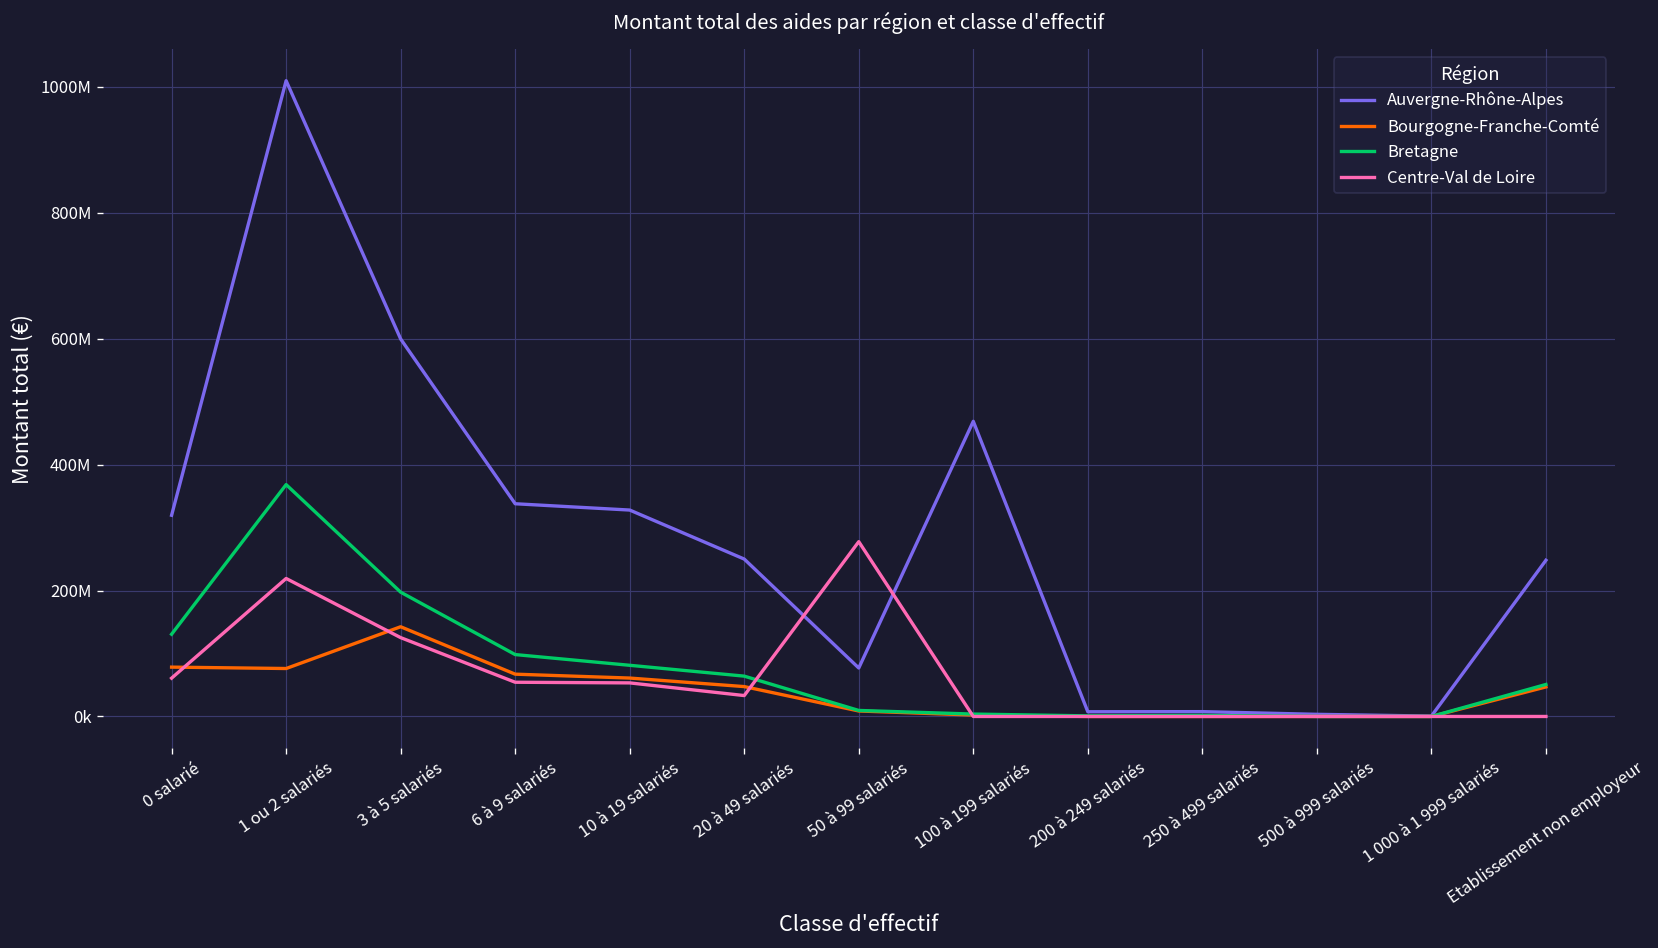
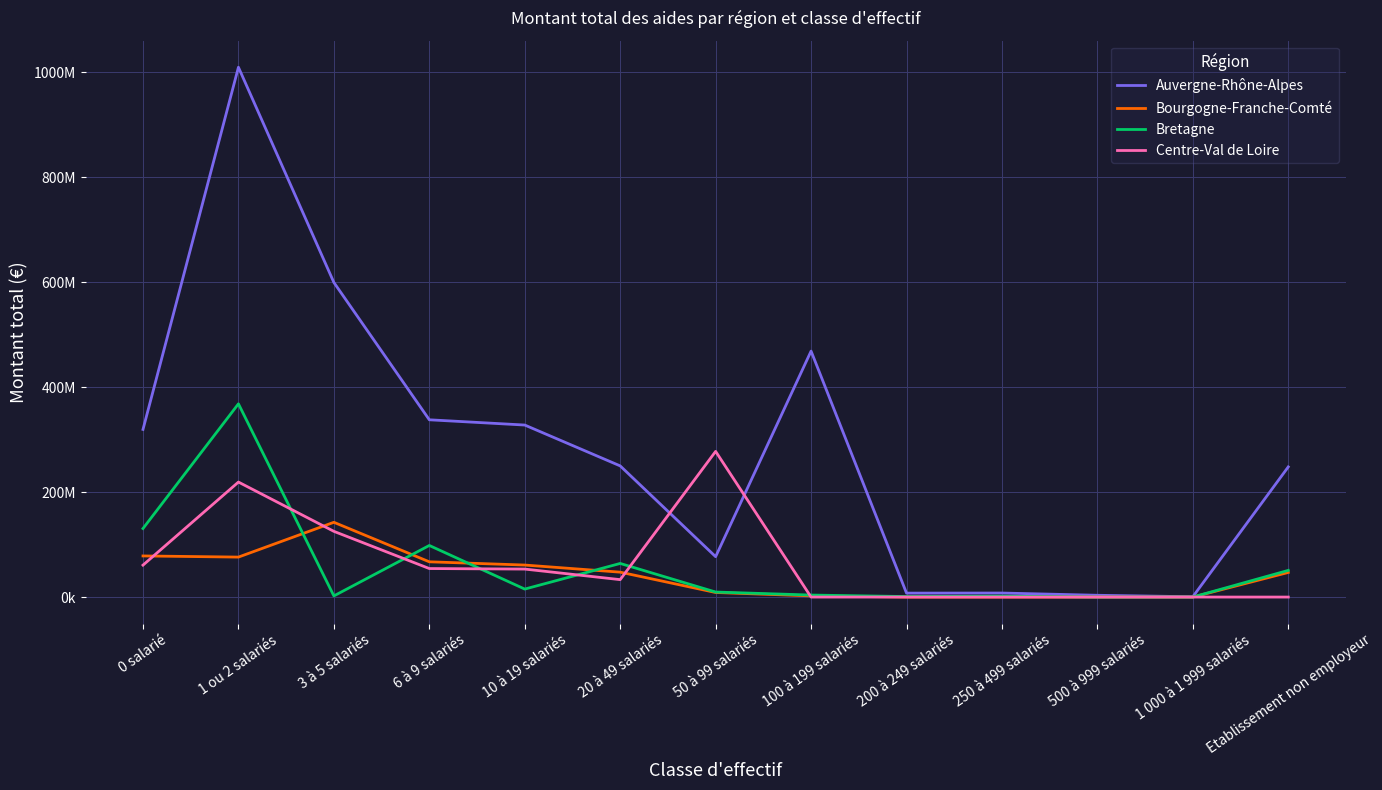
  {
    "Auvergne-Rhône-Alpes": {
      "0 salarié": 320000000,
      "1 ou 2 salariés": 1010000000,
      "3 à 5 salariés": 600000000,
      "6 à 9 salariés": 340000000,
      "10 à 19 salariés": 330000000,
      "20 à 49 salariés": 250000000,
      "50 à 99 salariés": 80000000,
      "100 à 199 salariés": 470000000,
      "200 à 249 salariés": 10000000,
      "250 à 499 salariés": 10000000,
      "Etablissement non employeur": 250000000
    },
    "Bourgogne-Franche-Comté": {
      "0 salarié": 80000000,
      "1 ou 2 salariés": 80000000,
      "3 à 5 salariés": 140000000,
      "6 à 9 salariés": 70000000,
      "10 à 19 salariés": 60000000,
      "20 à 49 salariés": 50000000
    },
    "Bretagne": {
      "0 salarié": 130000000,
      "1 ou 2 salariés": 370000000,
-     "3 à 5 salariés": 200000000,
+     "3 à 5 salariés": 0,
      "6 à 9 salariés": 100000000,
-     "10 à 19 salariés": 80000000,
+     "10 à 19 salariés": 20000000,
      "20 à 49 salariés": 60000000
    },
    "Centre-Val de Loire": {
      "0 salarié": 60000000,
      "1 ou 2 salariés": 220000000,
      "3 à 5 salariés": 130000000,
      "6 à 9 salariés": 50000000,
      "10 à 19 salariés": 50000000,
      "20 à 49 salariés": 30000000,
      "50 à 99 salariés": 280000000,
      "Etablissement non employeur": 0
    }
  }
